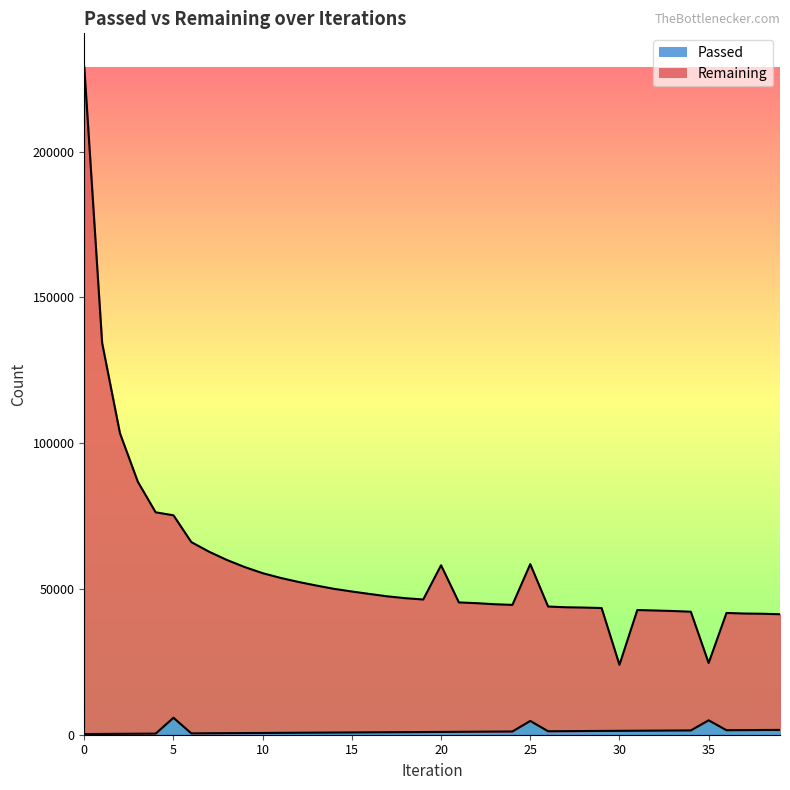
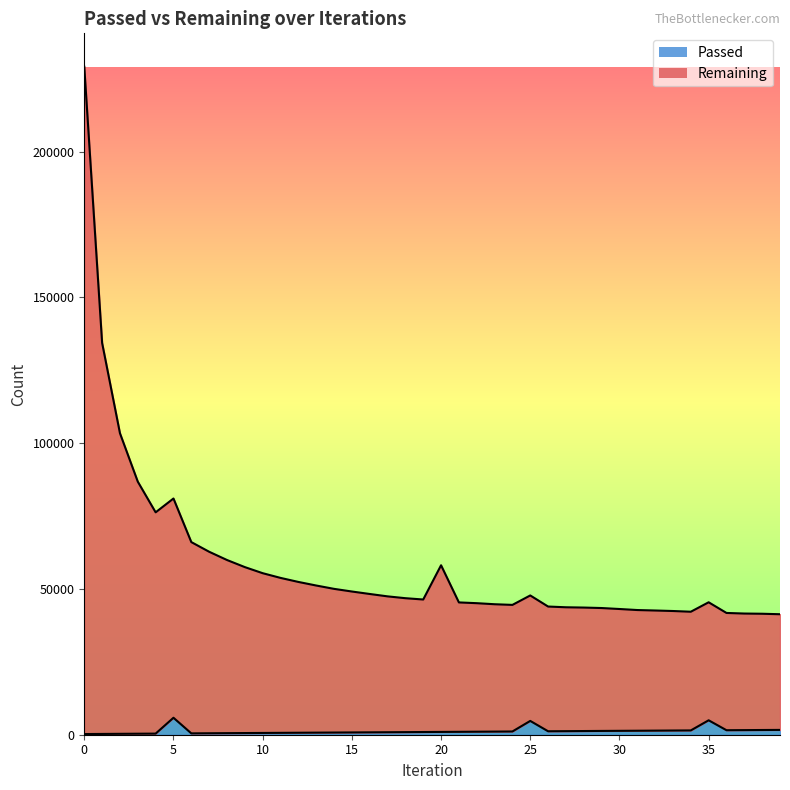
  {
    "Passed": {
      "0": 0,
      "5": 6000,
      "10": 1000,
      "15": 1000,
      "20": 1000,
      "25": 5000,
      "30": 1000,
      "35": 5000
    },
    "Remaining": {
      "0": 229000,
-     "5": 69000,
+     "5": 75000,
      "10": 55000,
      "15": 48000,
      "20": 57000,
-     "25": 54000,
-     "30": 23000,
-     "35": 20000
+     "25": 43000,
+     "30": 42000,
+     "35": 40000
    }
  }
